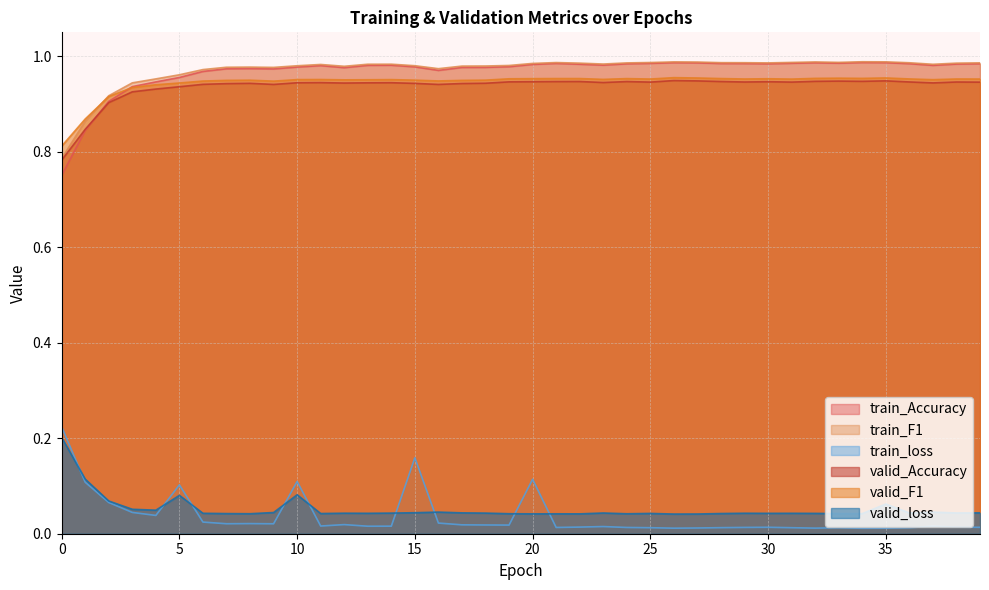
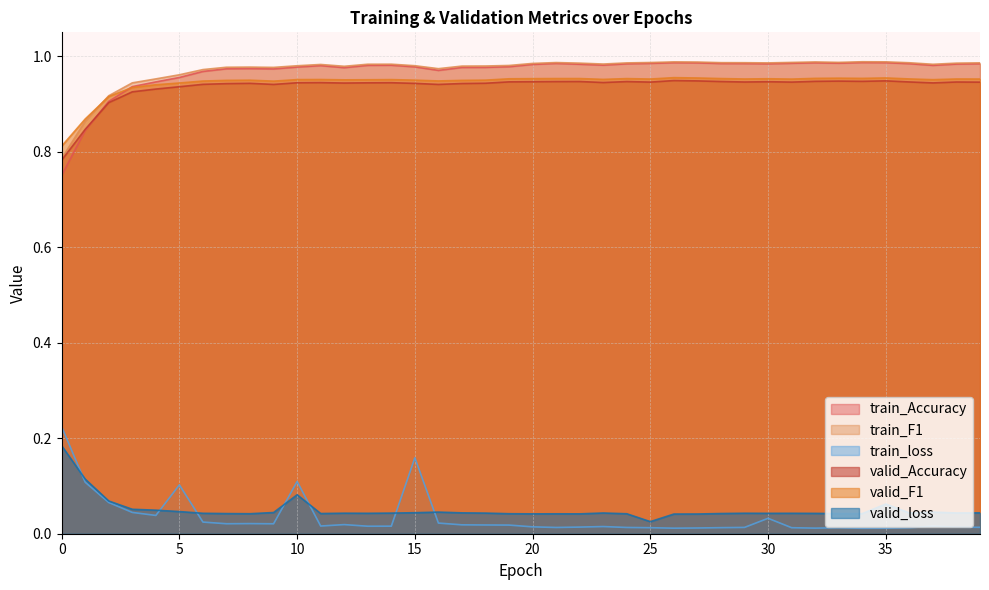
  {
    "train_loss": {
      "0": 0.22,
      "5": 0.10,
      "10": 0.11,
      "15": 0.16,
-     "20": 0.11,
+     "20": 0.01,
      "25": 0.01,
-     "30": 0.01,
+     "30": 0.03,
      "35": 0.01
    },
    "valid_loss": {
-     "0": 0.20,
-     "5": 0.08,
+     "0": 0.18,
+     "5": 0.05,
      "10": 0.08,
      "15": 0.04,
      "20": 0.04,
-     "25": 0.04,
+     "25": 0.03,
      "30": 0.04
    }
  }
